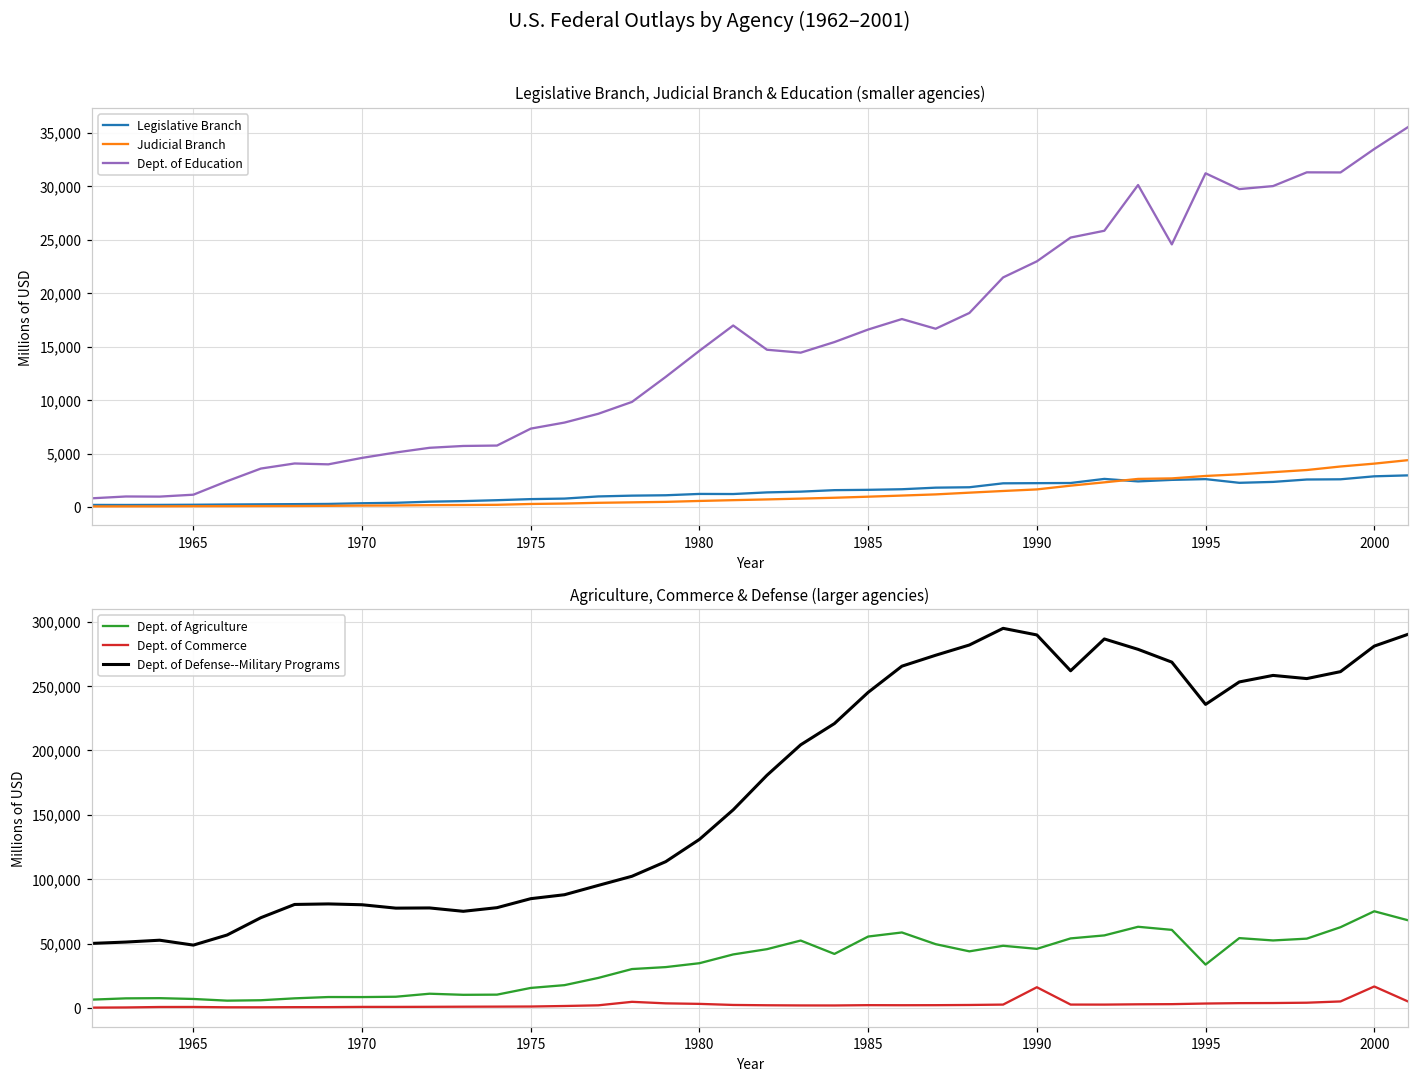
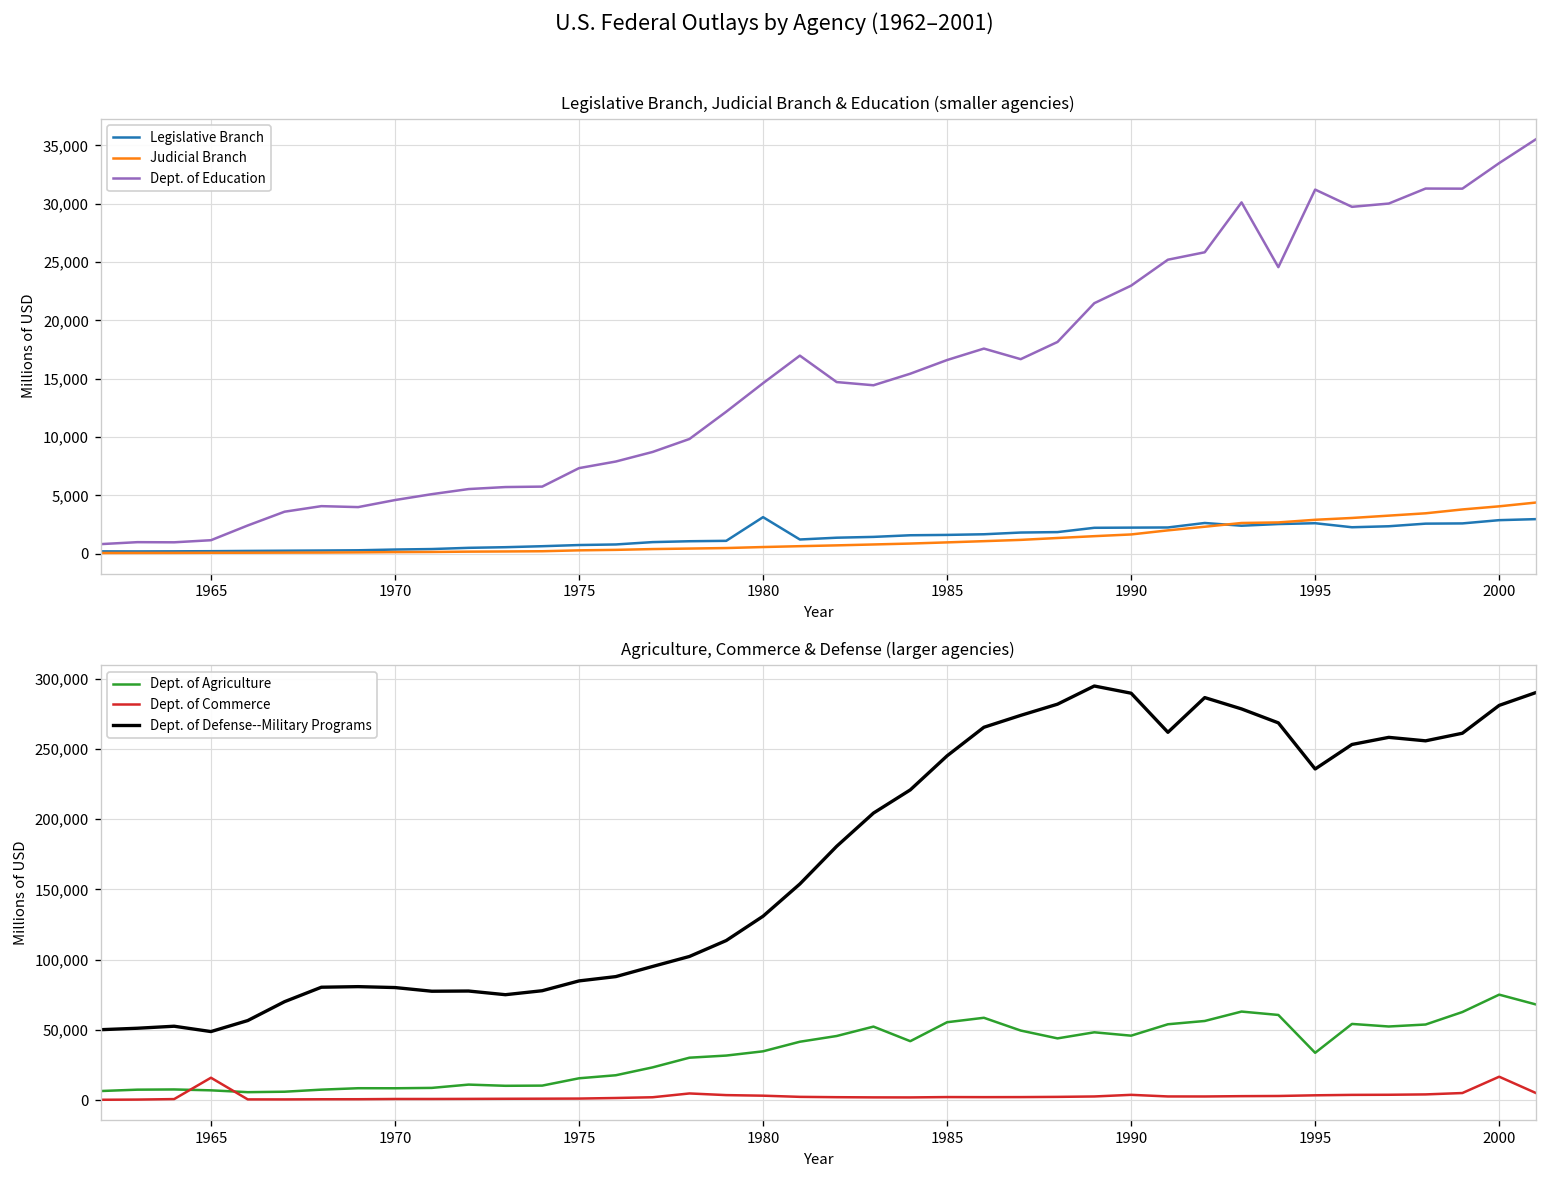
  {
    "Legislative Branch, Judicial Branch & Education (smaller agencies)": {
      "Legislative Branch": {
        "1975": "1,000",
-       "1980": "1,000",
+       "1980": "3,000",
        "1985": "2,000",
        "1990": "2,000",
        "1995": "3,000",
        "2000": "3,000"
      },
      "Judicial Branch": {
        "1975": "0",
        "1980": "1,000",
        "1985": "1,000",
        "1990": "2,000",
        "1995": "3,000",
        "2000": "4,000"
      },
      "Dept. of Education": {
        "1965": "1,000",
        "1970": "5,000",
        "1975": "7,000",
        "1980": "15,000",
        "1985": "17,000",
        "1990": "23,000",
        "1995": "31,000",
        "2000": "33,000"
      }
    },
    "Agriculture, Commerce & Defense (larger agencies)": {
      "Dept. of Agriculture": {
        "1965": "7,000",
        "1970": "8,000",
        "1975": "16,000",
        "1980": "35,000",
        "1985": "55,000",
        "1990": "46,000",
        "1995": "34,000",
        "2000": "75,000"
      },
      "Dept. of Commerce": {
-       "1965": "1,000",
+       "1965": "16,000",
        "1970": "1,000",
        "1975": "1,000",
        "1980": "3,000",
        "1985": "2,000",
-       "1990": "16,000",
+       "1990": "4,000",
        "1995": "3,000",
        "2000": "17,000"
      },
      "Dept. of Defense--Military Programs": {
        "1965": "49,000",
        "1970": "80,000",
        "1975": "85,000",
        "1980": "131,000",
        "1985": "245,000",
        "1990": "290,000",
        "1995": "236,000",
        "2000": "281,000"
      }
    }
  }
